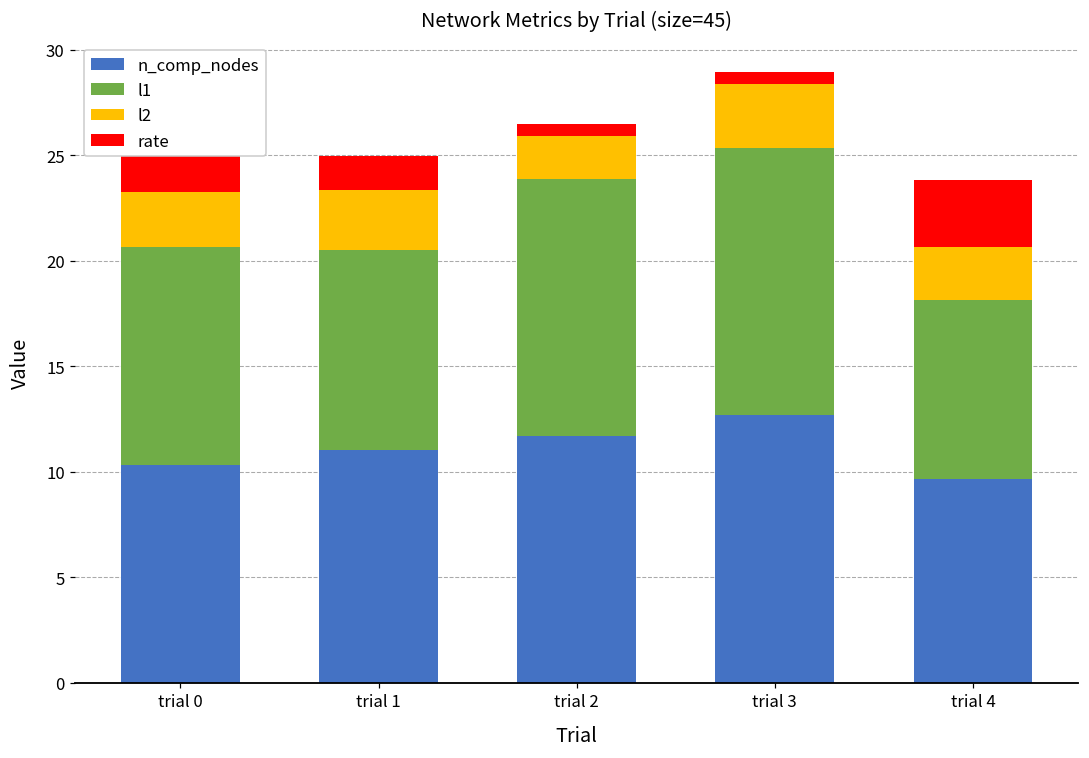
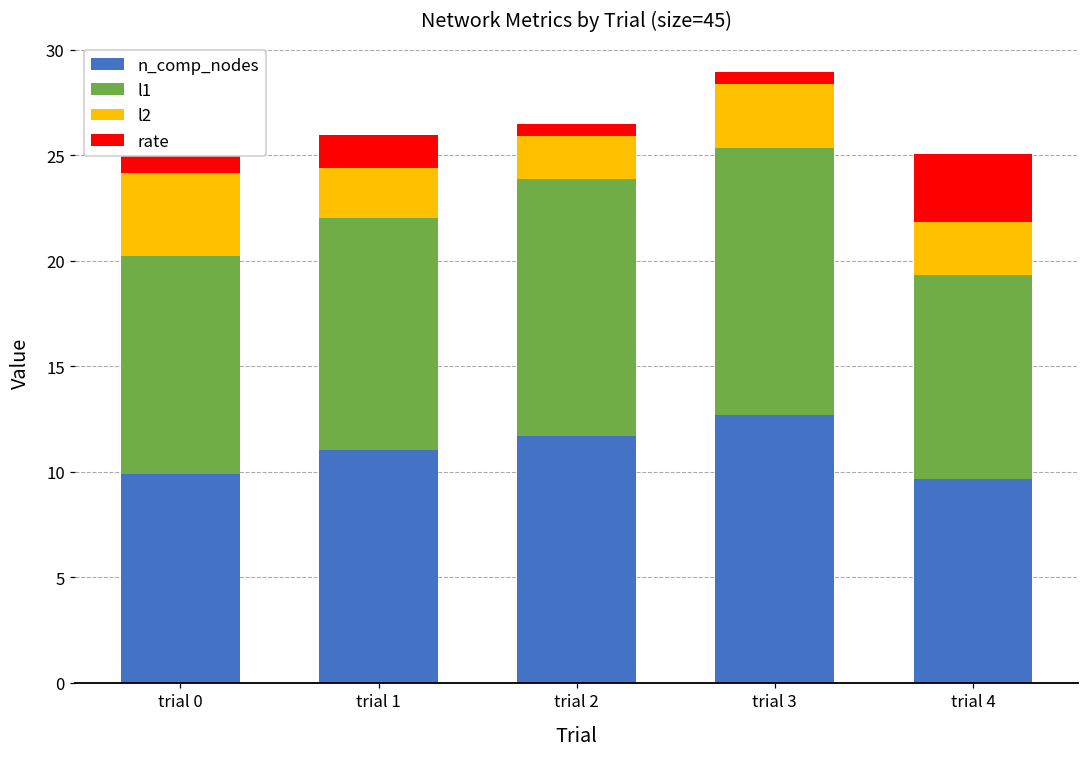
  {
    "n_comp_nodes": {
-     "trial 0": 10.3,
+     "trial 0": 9.9,
      "trial 1": 11.0,
      "trial 2": 11.7,
      "trial 3": 12.7,
      "trial 4": 9.7
    },
    "l1": {
      "trial 0": 10.3,
-     "trial 1": 9.5,
+     "trial 1": 11.0,
      "trial 2": 12.2,
      "trial 3": 12.7,
-     "trial 4": 8.5
+     "trial 4": 9.7
    },
    "l2": {
-     "trial 0": 2.6,
-     "trial 1": 2.8,
+     "trial 0": 3.9,
+     "trial 1": 2.4,
      "trial 2": 2.0,
      "trial 3": 3.1,
      "trial 4": 2.5
    },
    "rate": {
      "trial 1": 1.6,
      "trial 2": 0.6,
      "trial 3": 0.6,
      "trial 4": 3.2
    }
  }
